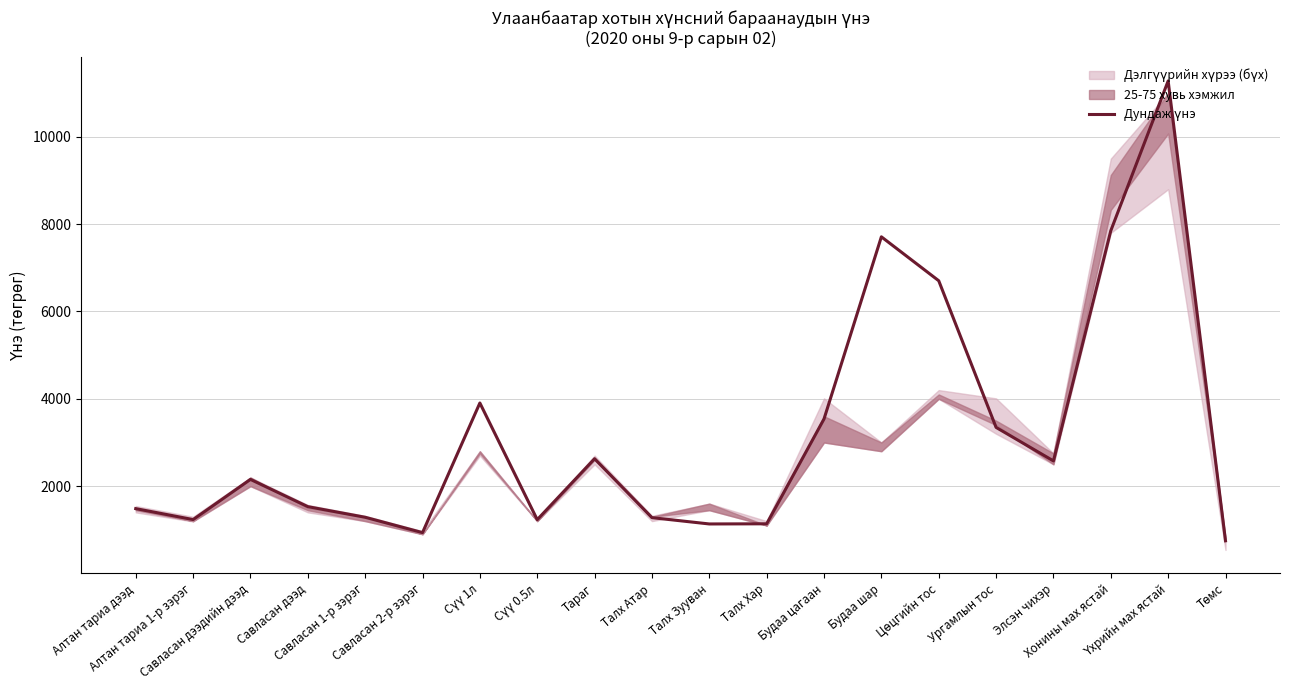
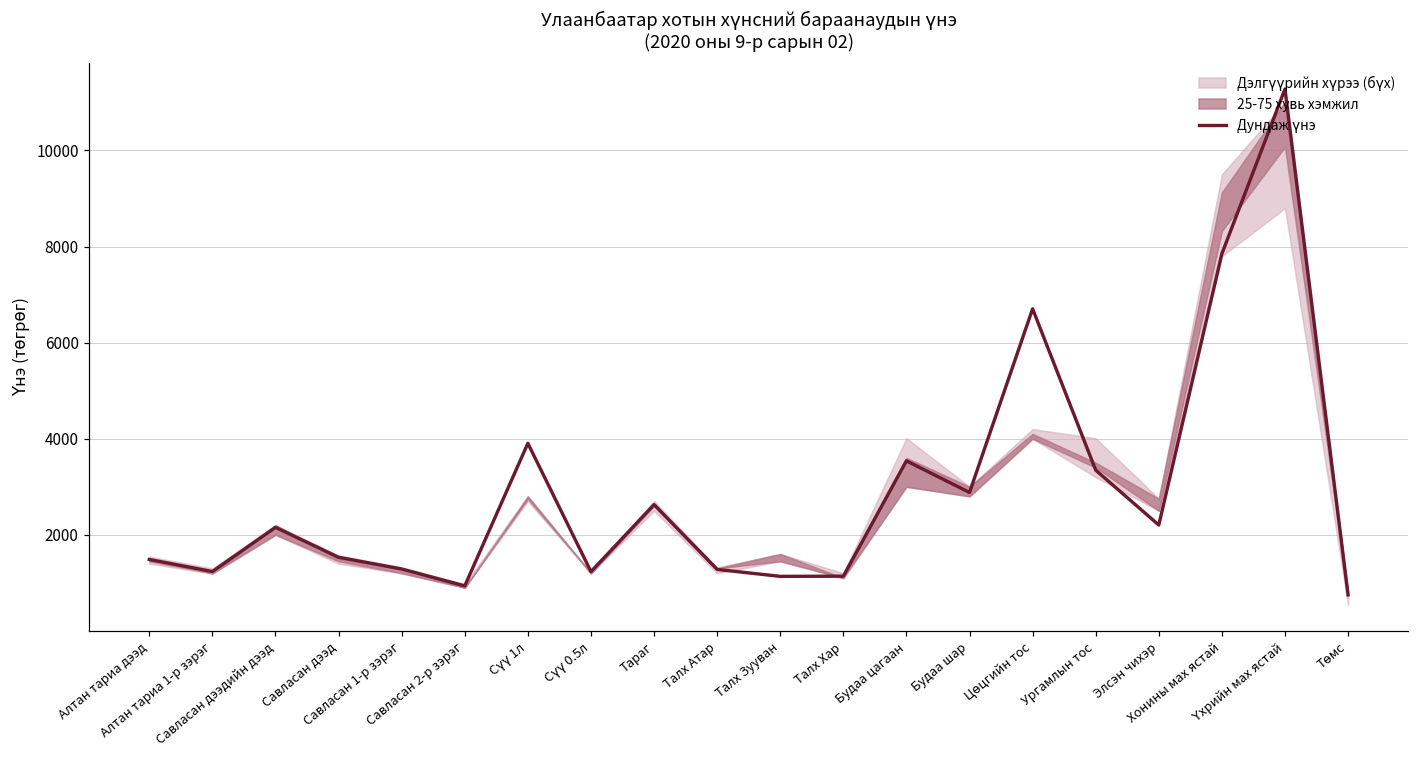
  {
    "Дундаж үнэ": {
      "Сүү 1л": 3900,
      "Талх Зууван": 1100,
      "Будаа цагаан": 3500,
-     "Будаа шар": 7700,
+     "Будаа шар": 2900,
      "Цөцгийн тос": 6700,
      "Ургамлын тос": 3300,
-     "Элсэн чихэр": 2600,
+     "Элсэн чихэр": 2200,
      "Хонины мах ястай": 7800,
      "Үхрийн мах ястай": 11300
    }
  }
